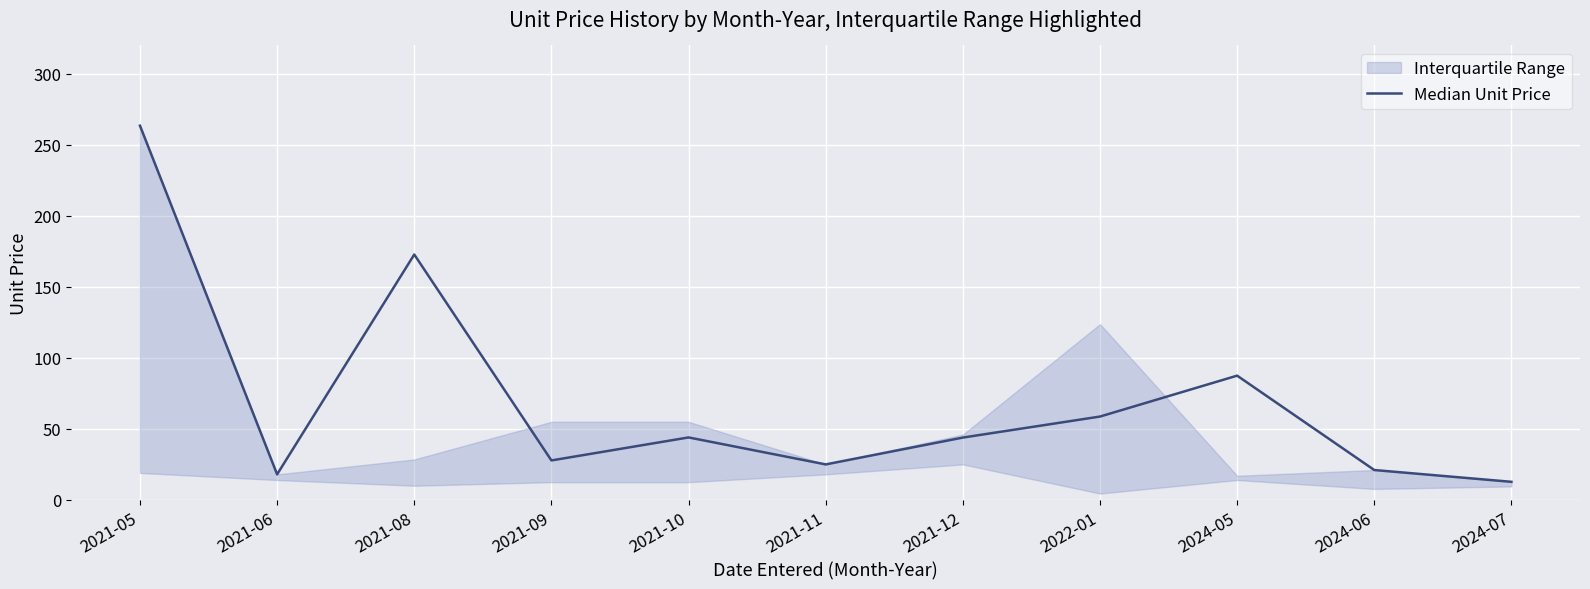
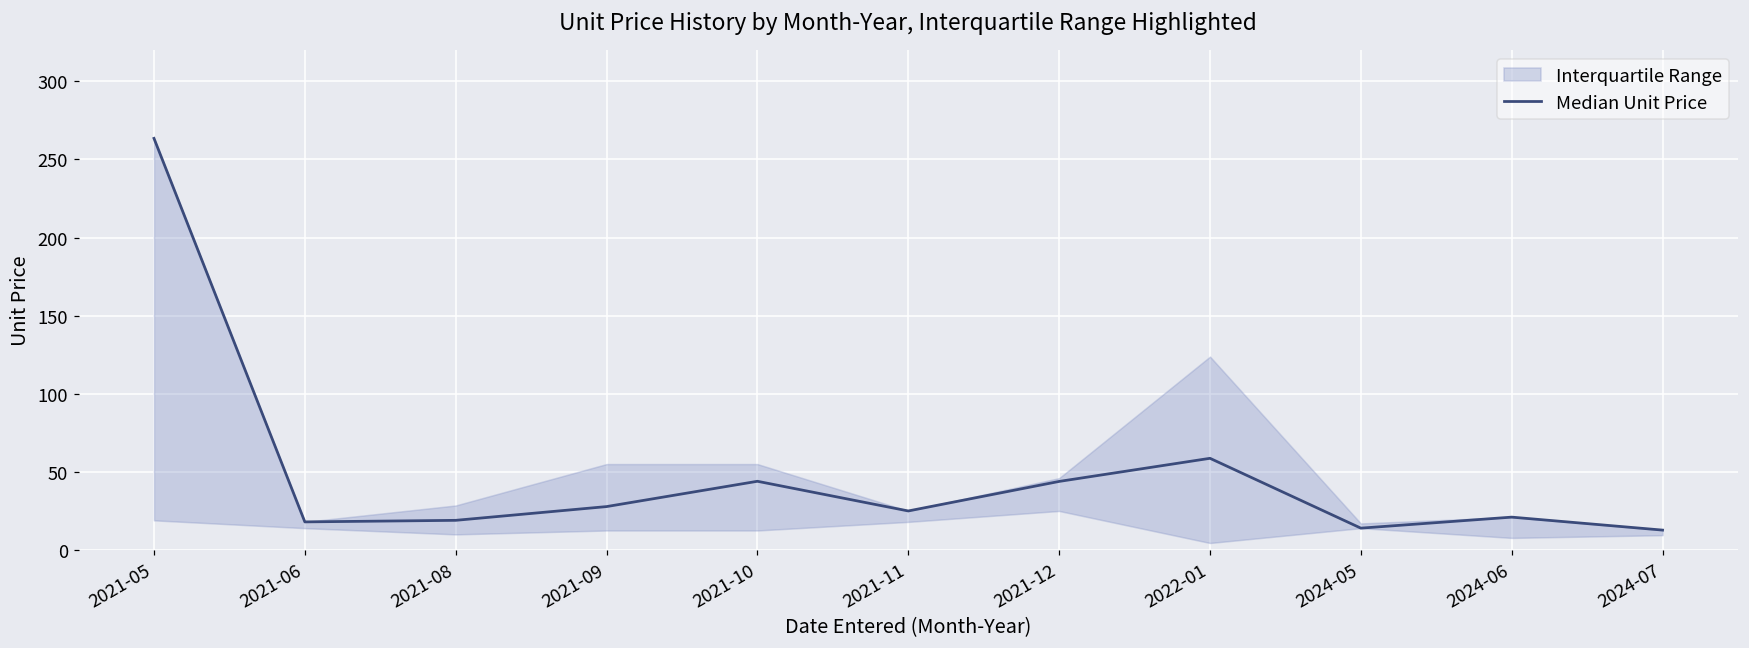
  {
    "Median Unit Price": {
-     "2021-08": 173,
+     "2021-08": 19,
      "2021-09": 28,
      "2021-10": 44,
      "2021-12": 44,
      "2022-01": 59,
-     "2024-05": 88
+     "2024-05": 14
    }
  }
